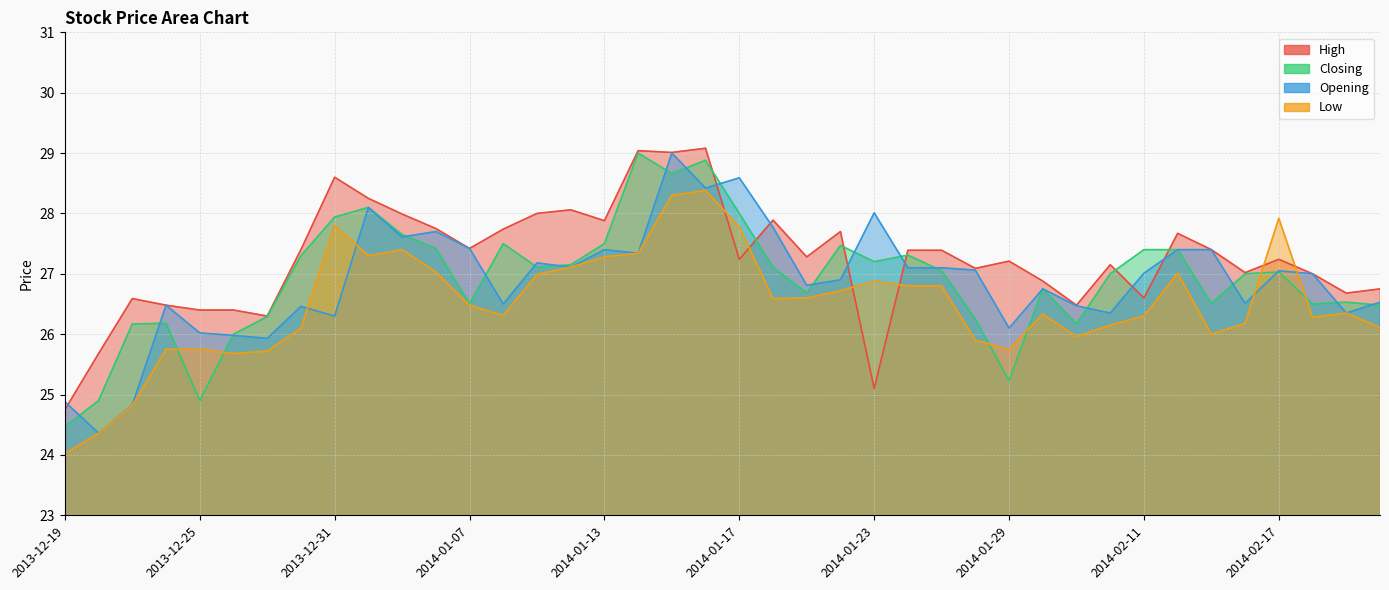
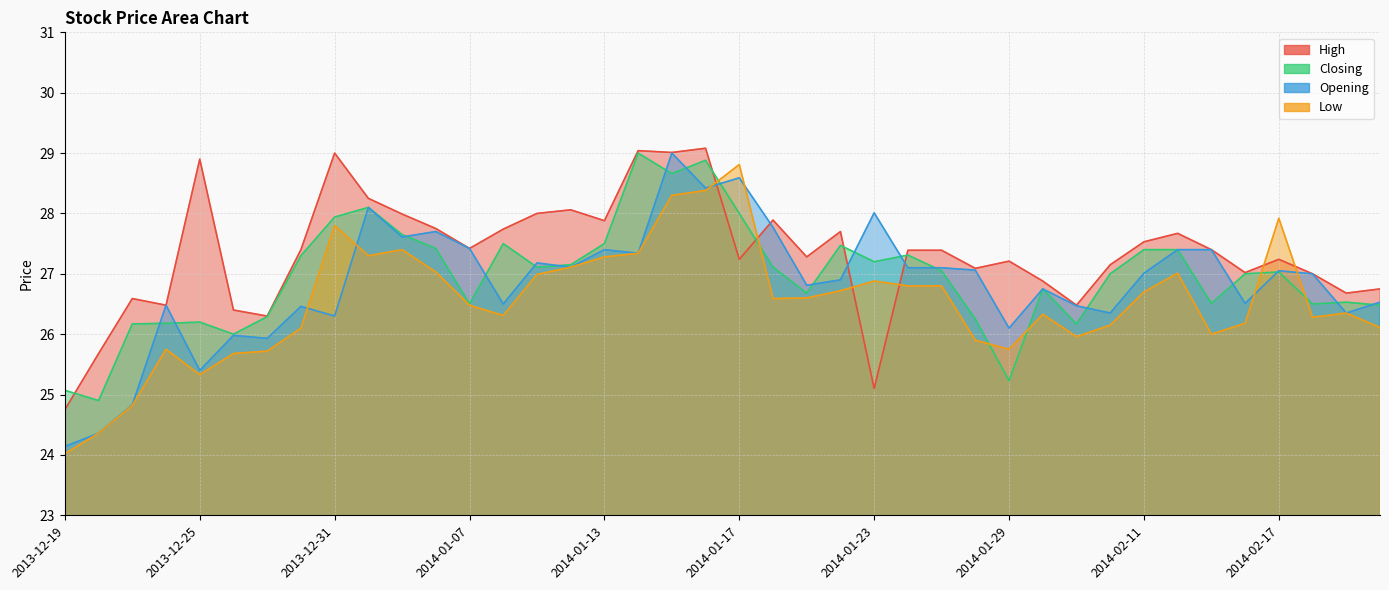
  {
    "High": {
      "2013-12-19": 24.8,
-     "2013-12-25": 26.4,
-     "2013-12-31": 28.6,
+     "2013-12-25": 28.9,
+     "2013-12-31": 29.0,
      "2014-01-13": 27.9,
      "2014-01-17": 27.2,
      "2014-01-23": 25.1,
      "2014-01-29": 27.2,
-     "2014-02-11": 26.6,
+     "2014-02-11": 27.5,
      "2014-02-17": 27.2
    },
    "Closing": {
-     "2013-12-19": 24.5,
-     "2013-12-25": 24.9,
+     "2013-12-19": 25.1,
+     "2013-12-25": 26.2,
      "2013-12-31": 27.9,
      "2014-01-13": 27.5,
      "2014-01-17": 28.0,
      "2014-01-23": 27.2,
      "2014-01-29": 25.2,
      "2014-02-11": 27.4
    },
    "Opening": {
-     "2013-12-19": 24.9,
-     "2013-12-25": 26.0,
+     "2013-12-19": 24.1,
+     "2013-12-25": 25.4,
      "2013-12-31": 26.3,
      "2014-01-13": 27.4,
      "2014-01-17": 28.6,
      "2014-01-23": 28.0,
      "2014-01-29": 26.1,
      "2014-02-11": 27.0
    },
    "Low": {
      "2013-12-19": 24.0,
-     "2013-12-25": 25.8,
+     "2013-12-25": 25.3,
      "2013-12-31": 27.8,
      "2014-01-13": 27.3,
-     "2014-01-17": 27.8,
+     "2014-01-17": 28.8,
      "2014-01-23": 26.9,
      "2014-01-29": 25.8,
-     "2014-02-11": 26.3,
+     "2014-02-11": 26.7,
      "2014-02-17": 27.9
    }
  }
